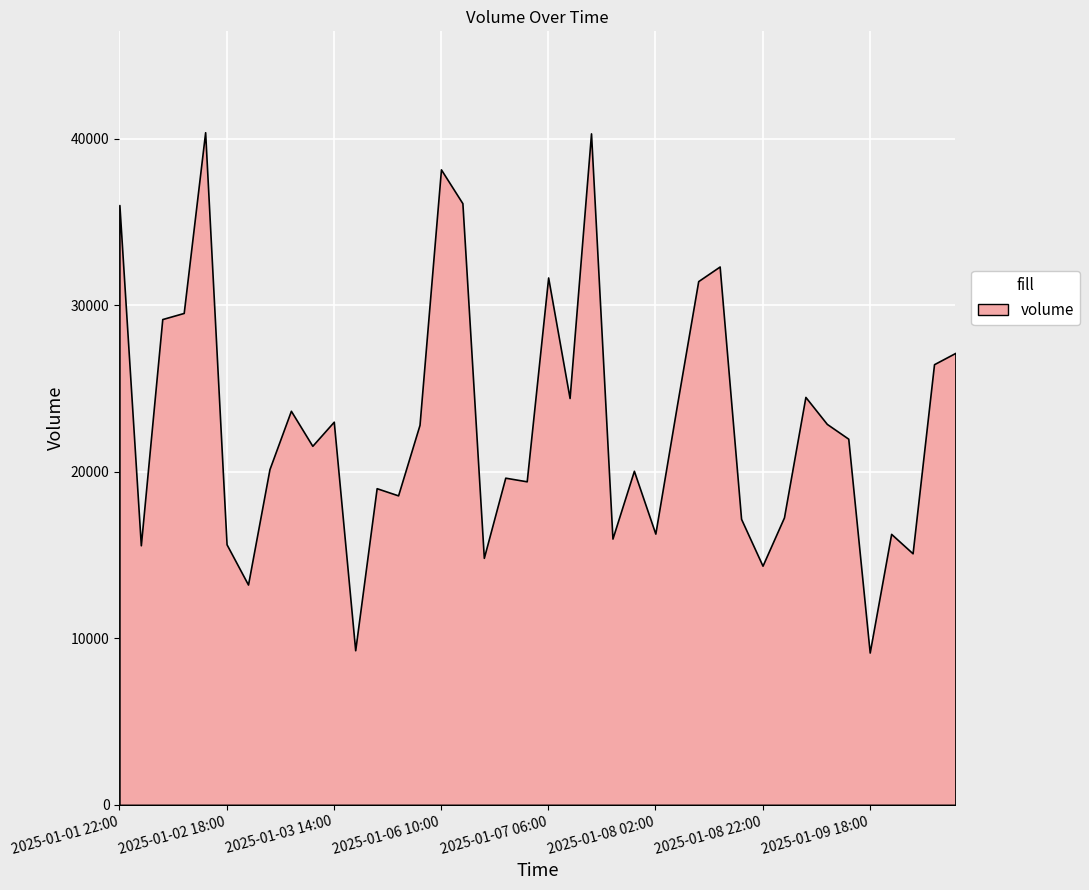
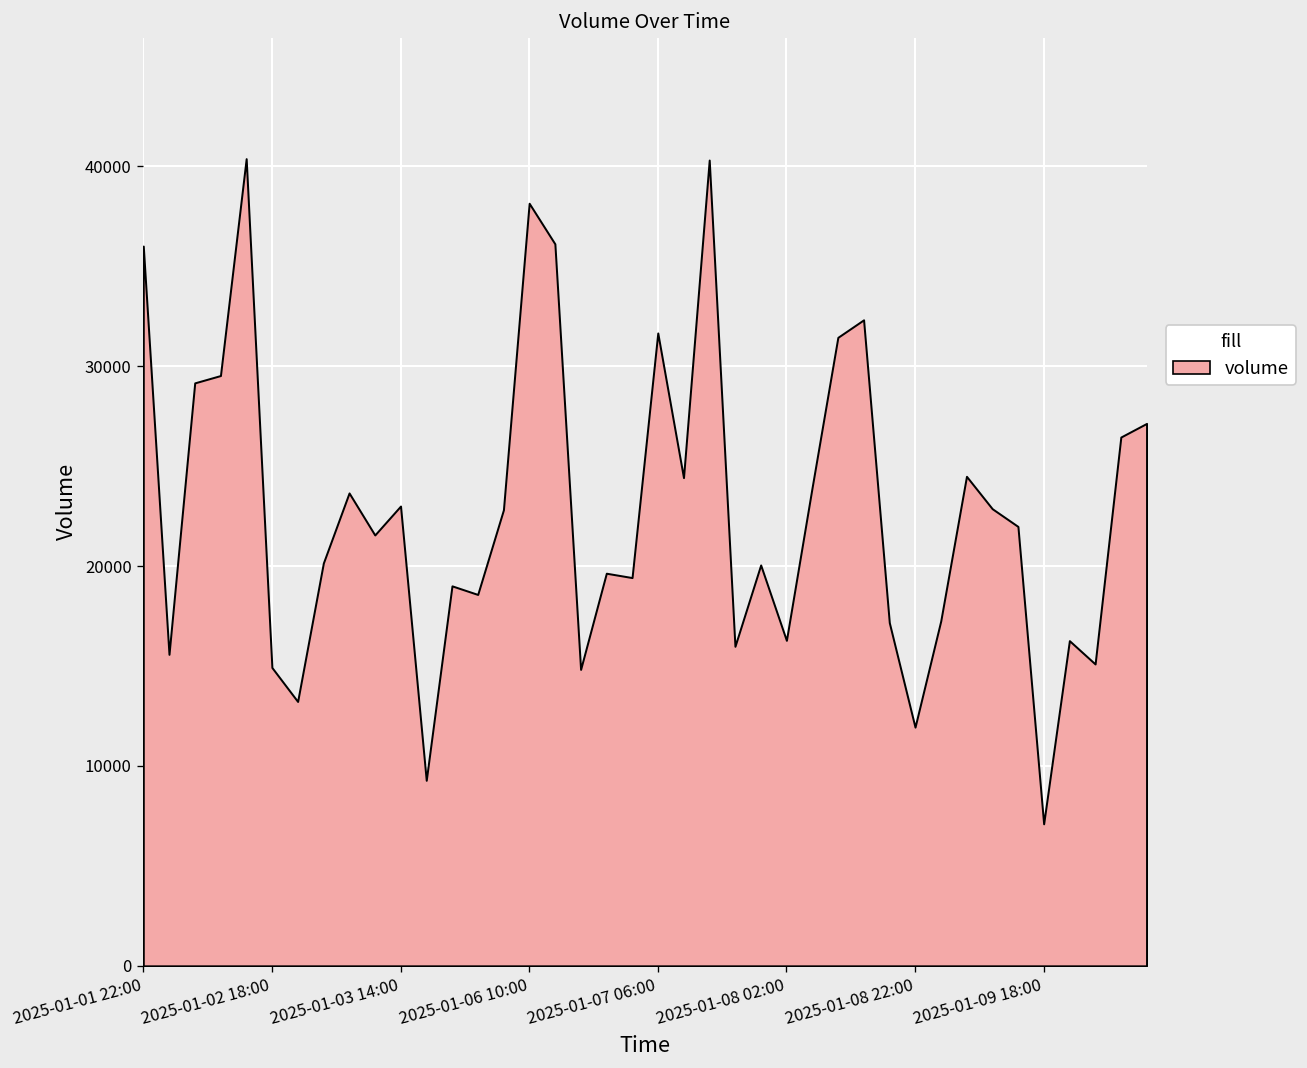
  {
    "2025-01-01 22:00": 36000,
-   "2025-01-02 18:00": 15600,
+   "2025-01-02 18:00": 14900,
    "2025-01-03 14:00": 23000,
    "2025-01-06 10:00": 38200,
    "2025-01-07 06:00": 31700,
    "2025-01-08 02:00": 16300,
-   "2025-01-08 22:00": 14400,
-   "2025-01-09 18:00": 9100
+   "2025-01-08 22:00": 11900,
+   "2025-01-09 18:00": 7100
  }
